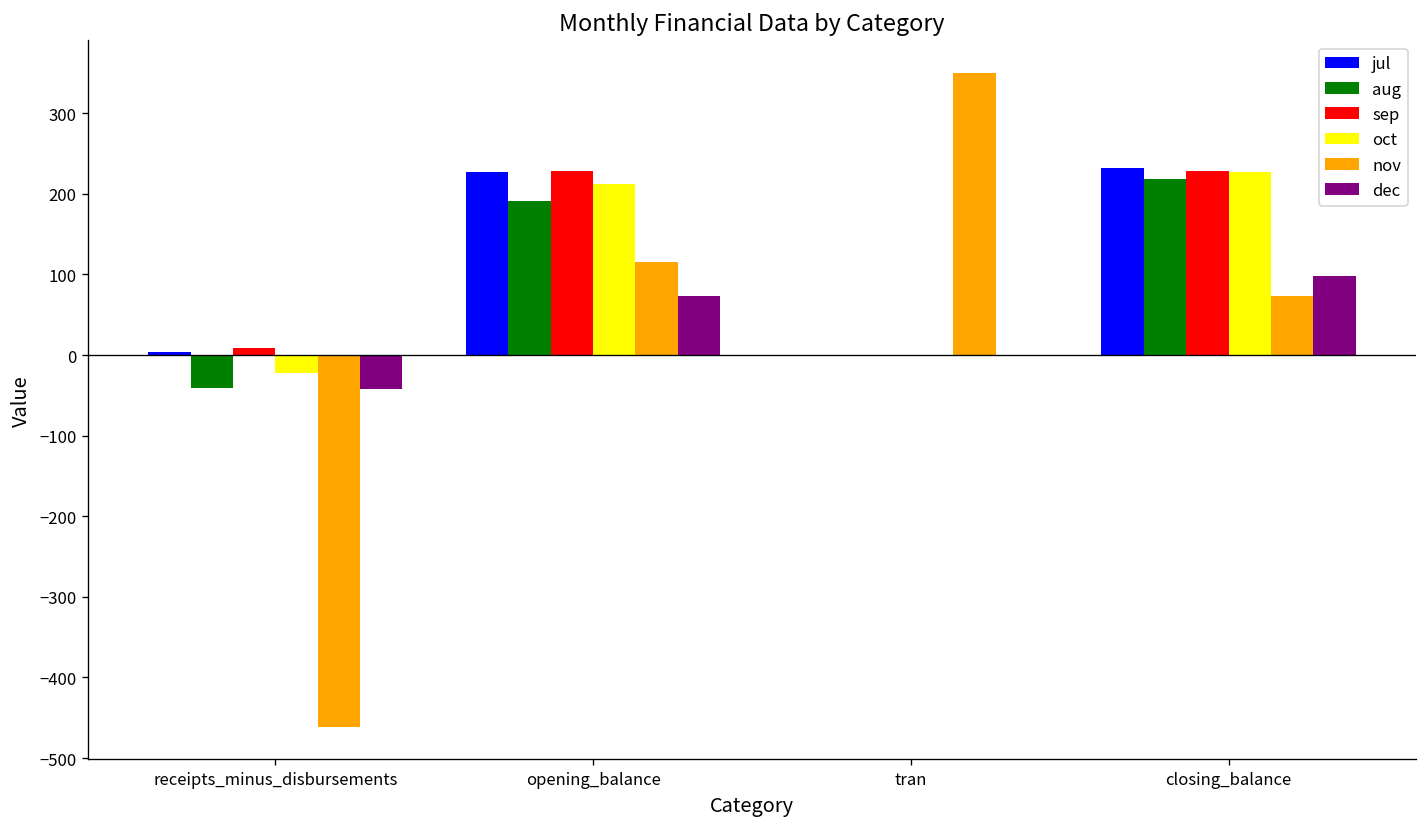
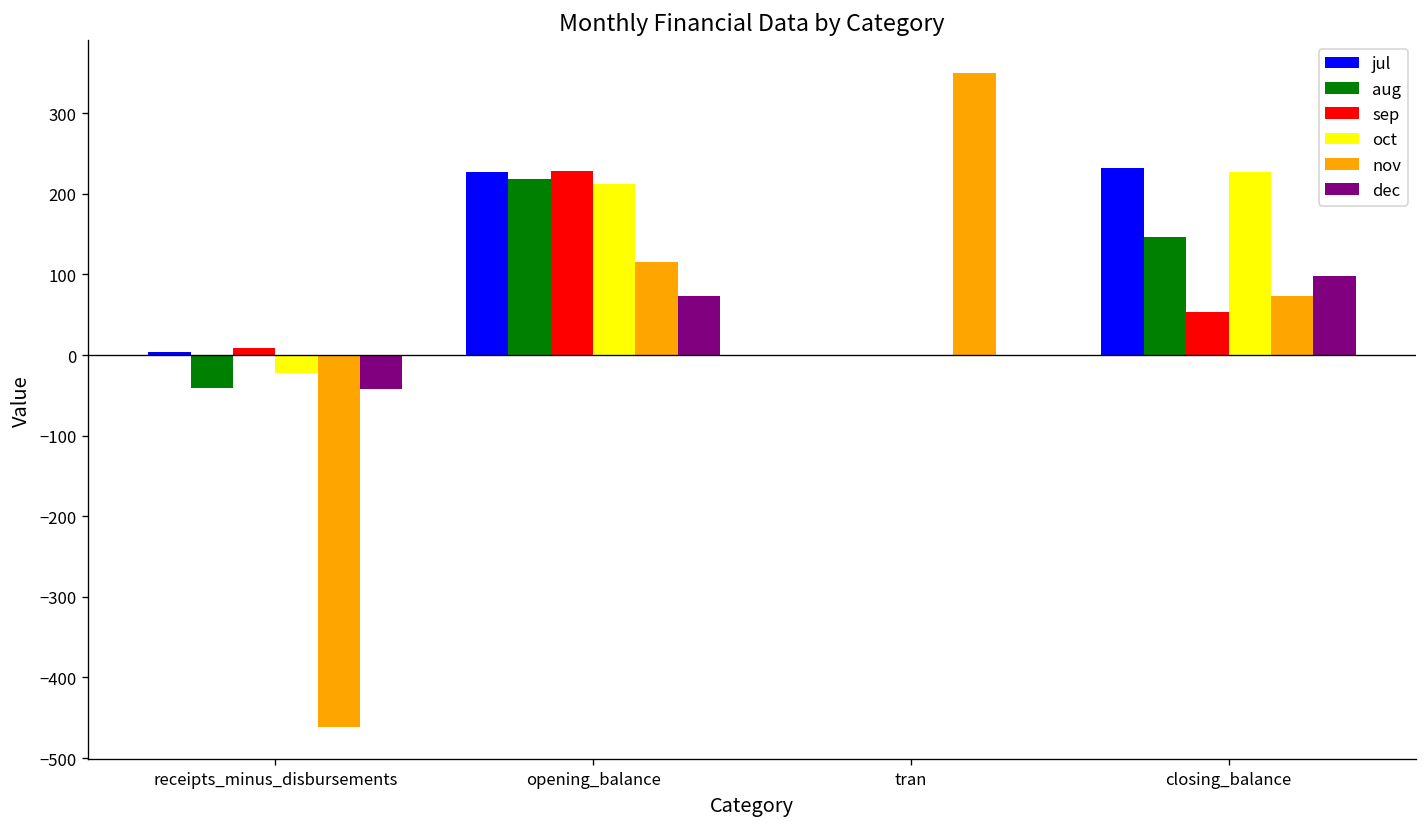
  {
    "jul": {
      "receipts_minus_disbursements": 0,
      "opening_balance": 230,
      "tran": 0,
      "closing_balance": 230
    },
    "aug": {
      "receipts_minus_disbursements": -40,
-     "opening_balance": 190,
+     "opening_balance": 220,
      "tran": 0,
-     "closing_balance": 220
+     "closing_balance": 150
    },
    "sep": {
      "receipts_minus_disbursements": 10,
      "opening_balance": 230,
      "tran": 0,
-     "closing_balance": 230
+     "closing_balance": 50
    },
    "oct": {
      "receipts_minus_disbursements": -20,
      "opening_balance": 210,
      "tran": 0,
      "closing_balance": 230
    },
    "nov": {
      "receipts_minus_disbursements": -460,
      "opening_balance": 120,
      "tran": 350,
      "closing_balance": 70
    },
    "dec": {
      "receipts_minus_disbursements": -40,
      "opening_balance": 70,
      "tran": 0,
      "closing_balance": 100
    }
  }
